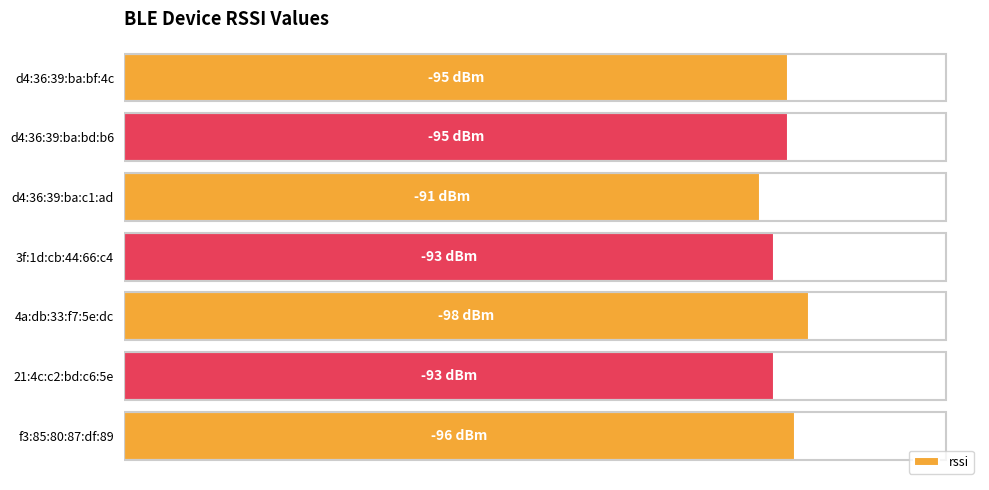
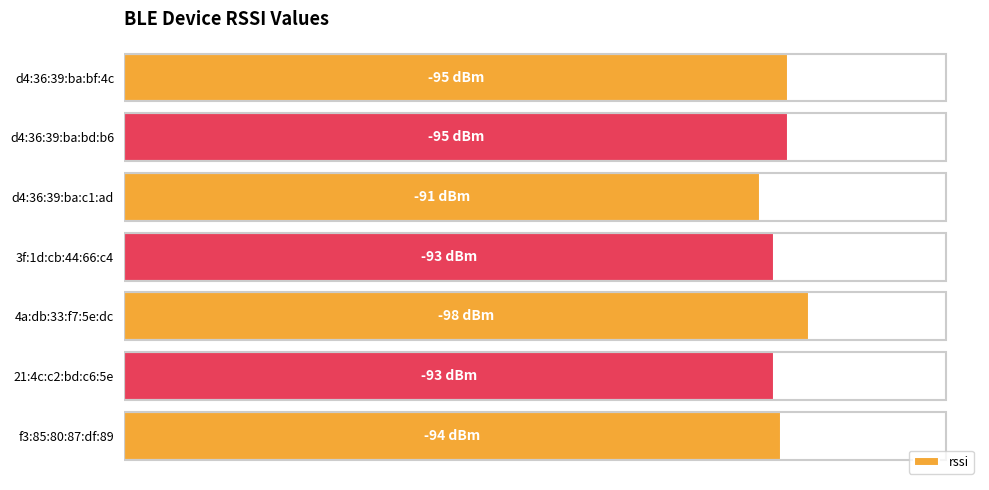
  {
-   "f3:85:80:87:df:89": -96
+   "f3:85:80:87:df:89": -94
  }
